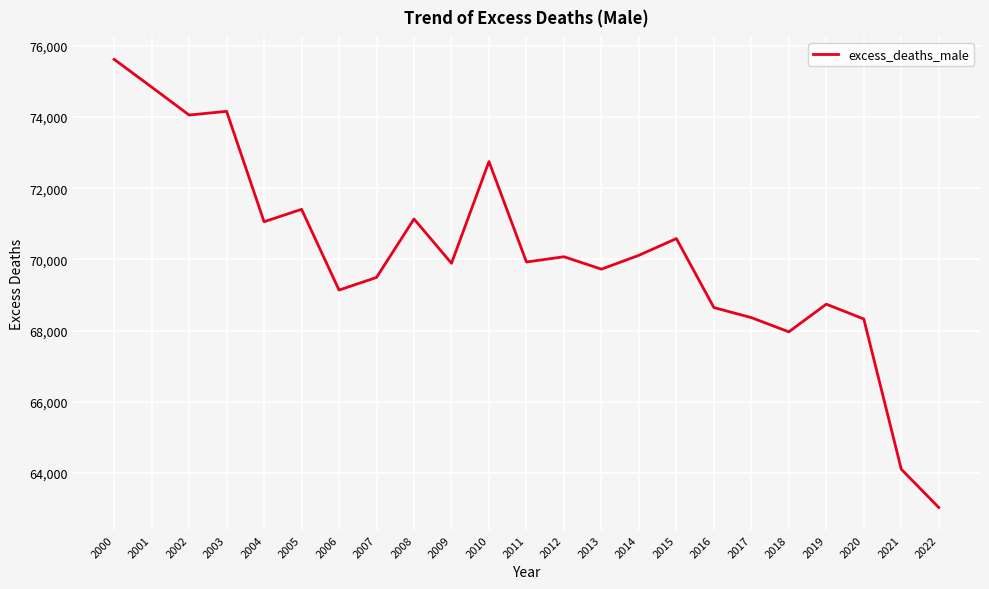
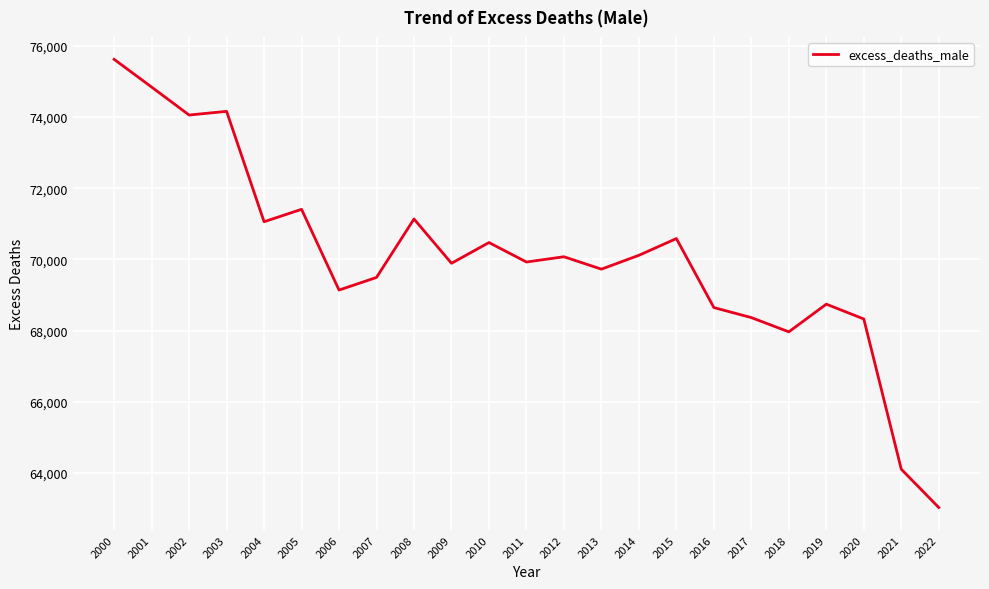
  {
    "2000": "75,600",
    "2001": "74,800",
    "2002": "74,100",
    "2003": "74,200",
    "2004": "71,100",
    "2005": "71,400",
    "2006": "69,100",
    "2007": "69,500",
    "2008": "71,100",
    "2009": "69,900",
-   "2010": "72,700",
+   "2010": "70,500",
    "2011": "69,900",
    "2012": "70,100",
    "2013": "69,700",
    "2014": "70,100",
    "2015": "70,600",
    "2016": "68,600",
    "2017": "68,400",
    "2018": "68,000",
    "2019": "68,700",
    "2020": "68,300",
    "2021": "64,100",
    "2022": "63,000"
  }
